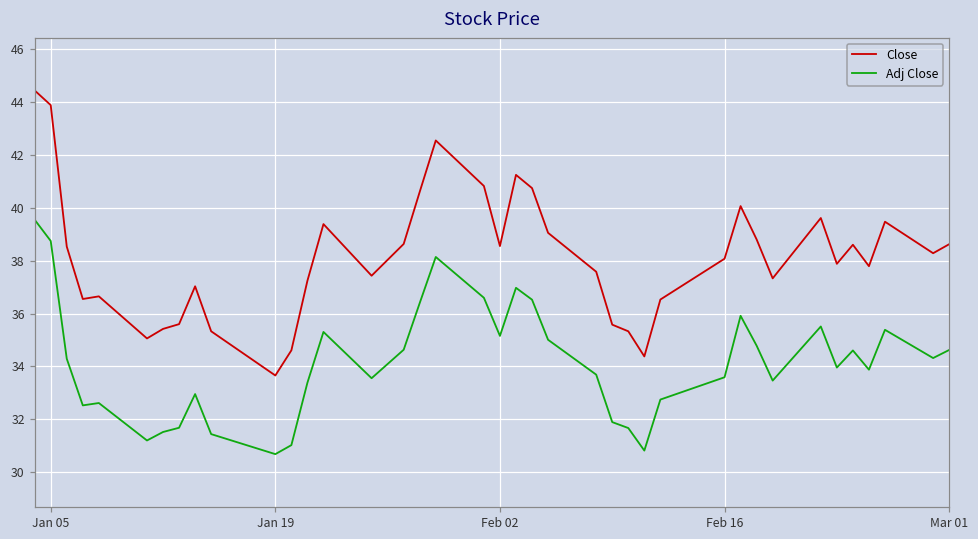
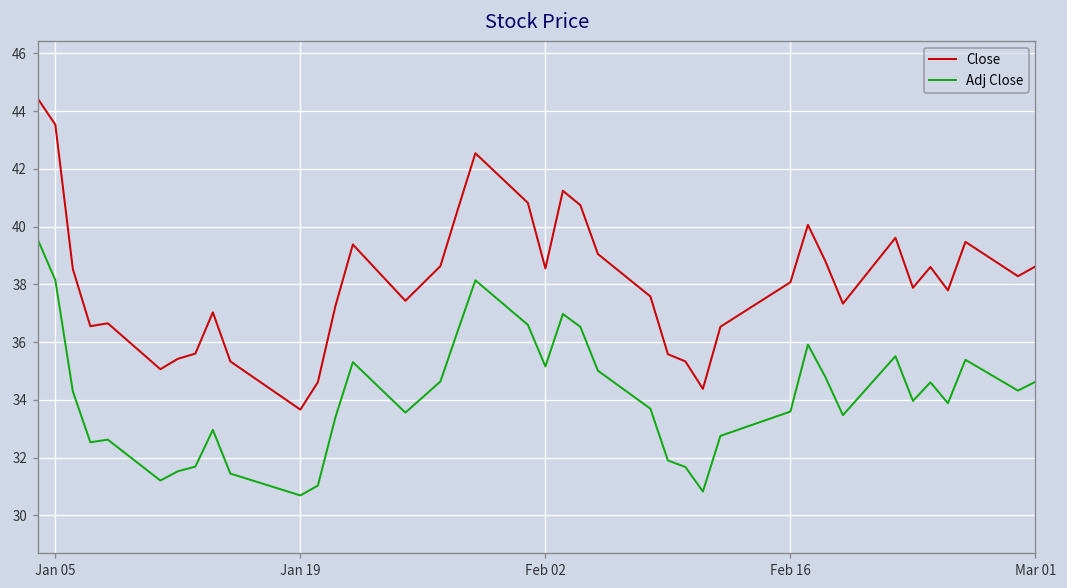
  {
    "Close": {
-     "Jan 05": 43.9,
+     "Jan 05": 43.5,
      "Jan 19": 33.7,
      "Feb 02": 38.5,
      "Feb 16": 38.1,
      "Mar 01": 38.6
    },
    "Adj Close": {
-     "Jan 05": 38.7,
+     "Jan 05": 38.1,
      "Jan 19": 30.7,
      "Feb 02": 35.2,
      "Feb 16": 33.6,
      "Mar 01": 34.6
    }
  }
